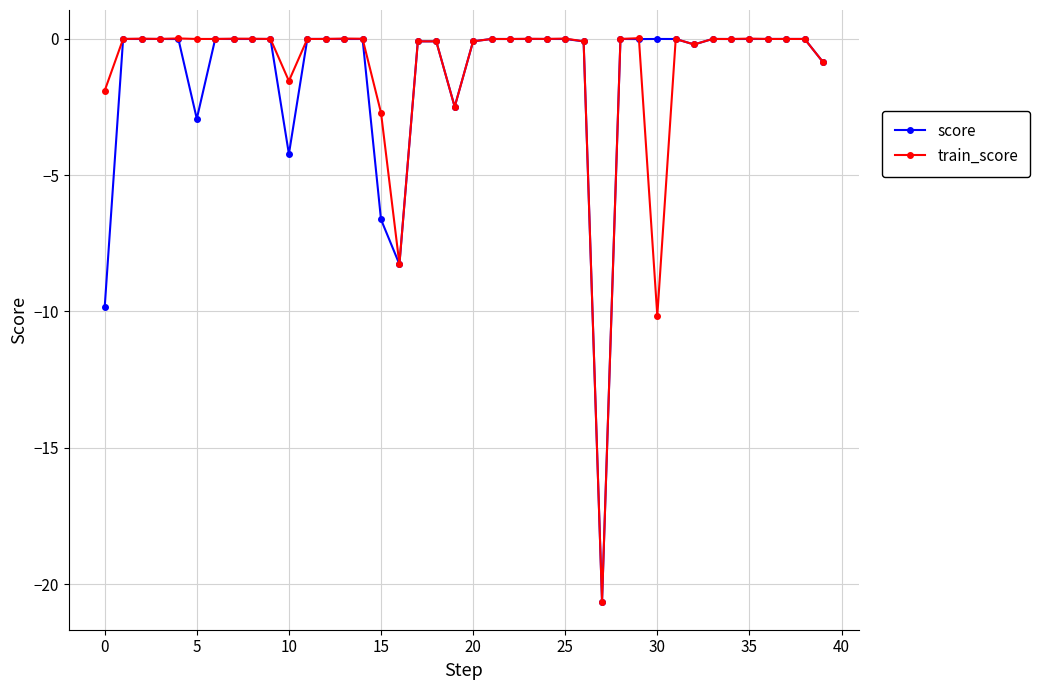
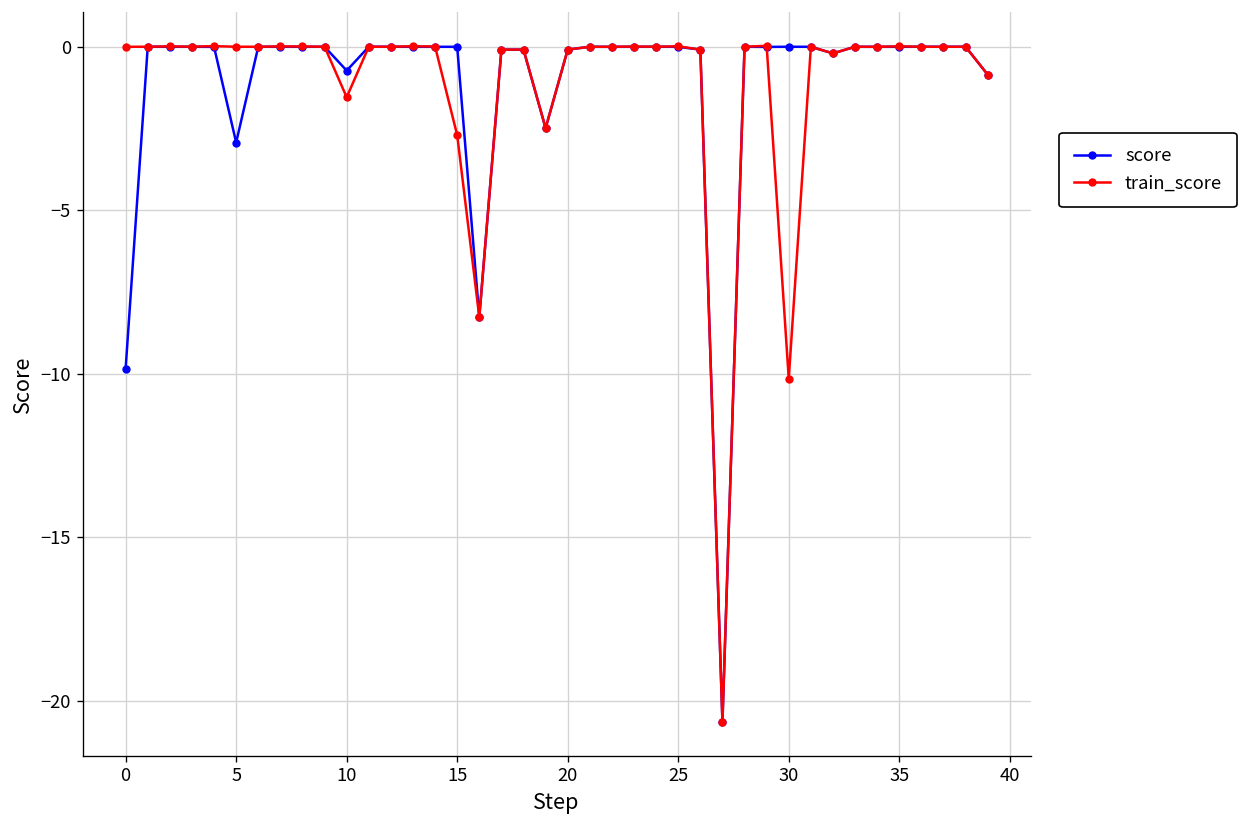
  {
    "score": {
      "0": -9.8,
      "5": -2.9,
-     "10": -4.2,
-     "15": -6.6,
+     "10": -0.7,
+     "15": 0.0,
      "30": 0.0
    },
    "train_score": {
-     "0": -1.9,
+     "0": 0.0,
      "5": 0.0,
      "10": -1.5,
      "15": -2.7,
      "30": -10.2
    }
  }
